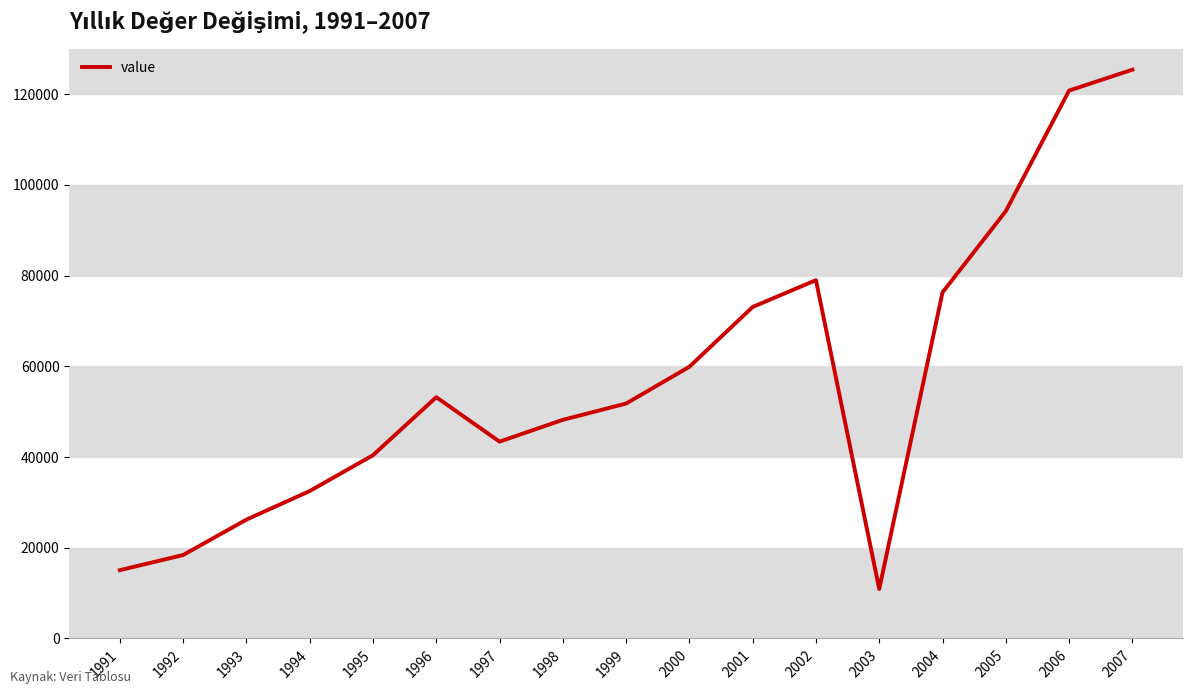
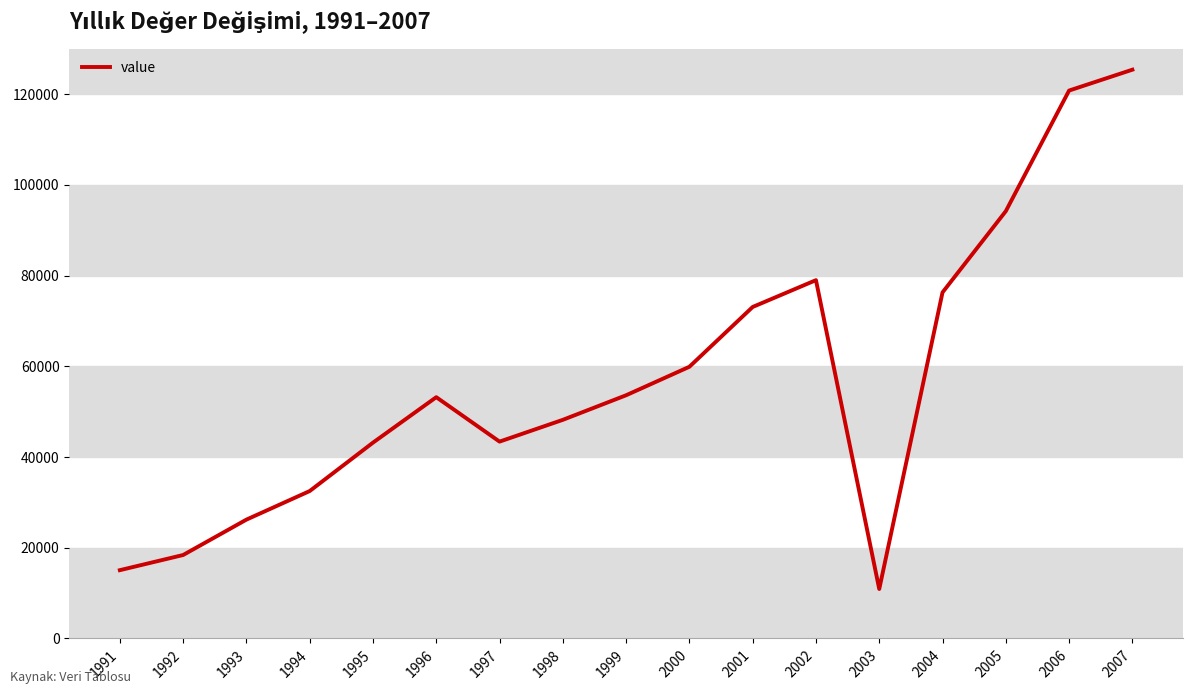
  {
    "1991": 15000,
    "1992": 18000,
    "1993": 26000,
    "1994": 33000,
-   "1995": 40000,
+   "1995": 43000,
    "1996": 53000,
    "1997": 43000,
    "1998": 48000,
-   "1999": 52000,
+   "1999": 54000,
    "2000": 60000,
    "2001": 73000,
    "2002": 79000,
    "2003": 11000,
    "2004": 76000,
    "2005": 94000,
    "2006": 121000,
    "2007": 125000
  }
